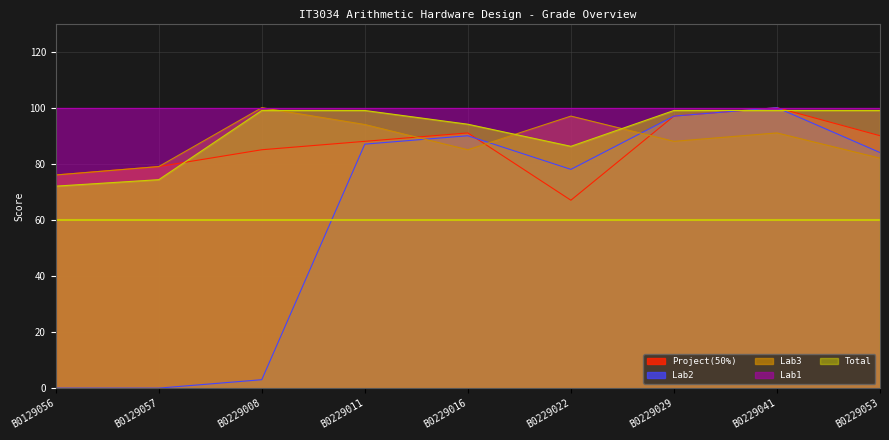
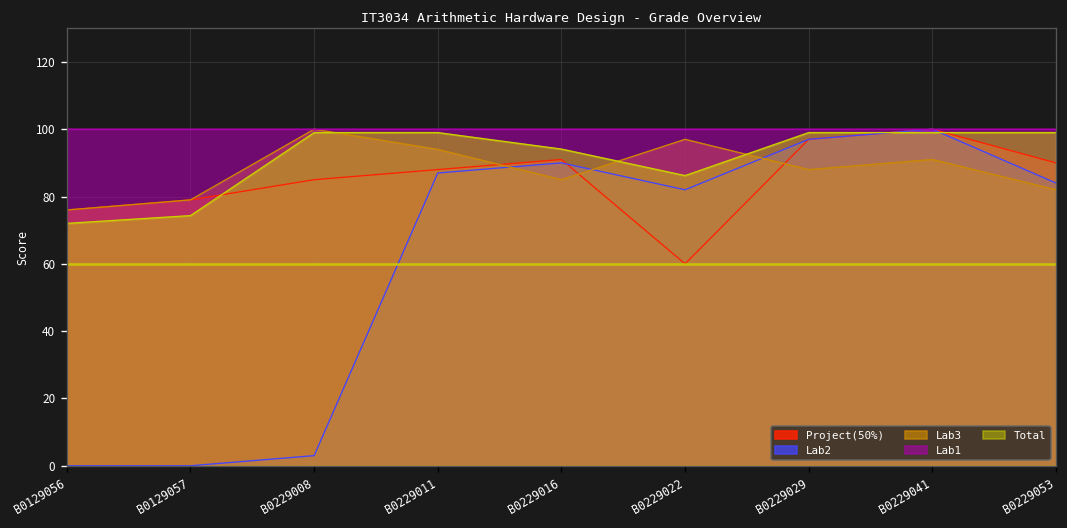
  {
    "Project(50%)": {
      "B0229008": 85,
      "B0229011": 88,
      "B0229016": 91,
-     "B0229022": 67,
+     "B0229022": 60,
      "B0229053": 90
    },
    "Lab2": {
      "B0129056": 0,
      "B0129057": 0,
      "B0229008": 3,
      "B0229011": 87,
      "B0229016": 90,
-     "B0229022": 78,
+     "B0229022": 82,
      "B0229053": 84
    },
    "Lab1": {
      "B0129056": 100,
      "B0129057": 100,
      "B0229011": 100,
      "B0229016": 100,
      "B0229022": 100,
      "B0229029": 100,
      "B0229053": 100
    }
  }
